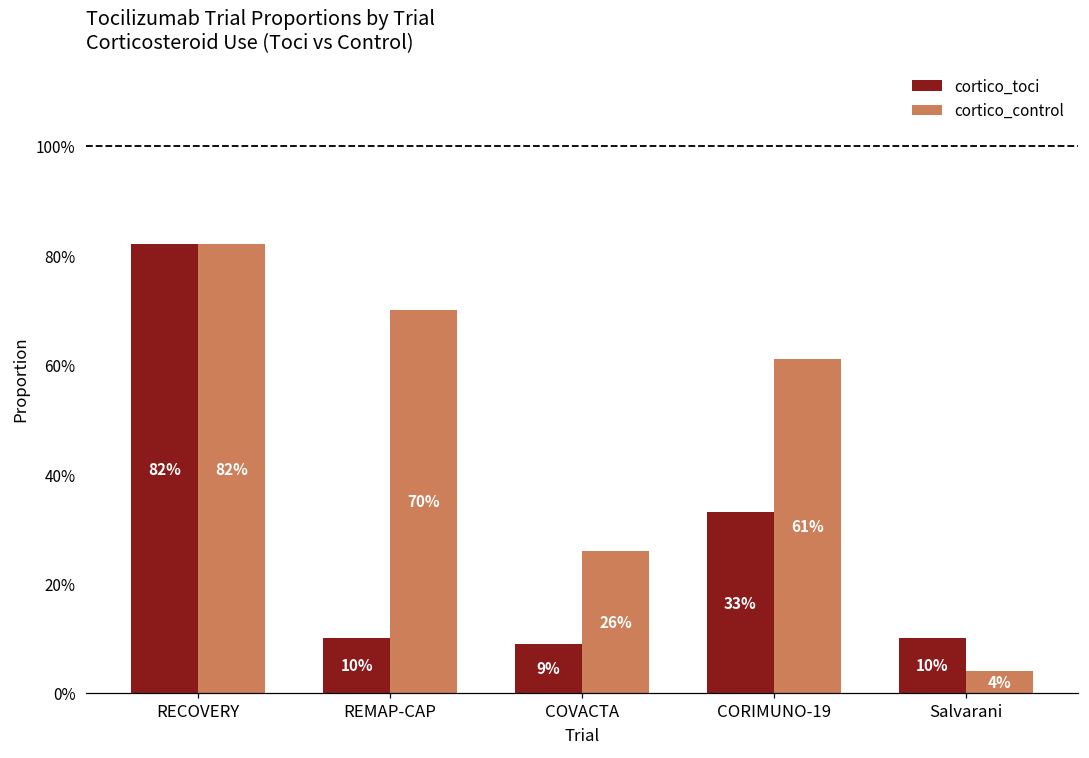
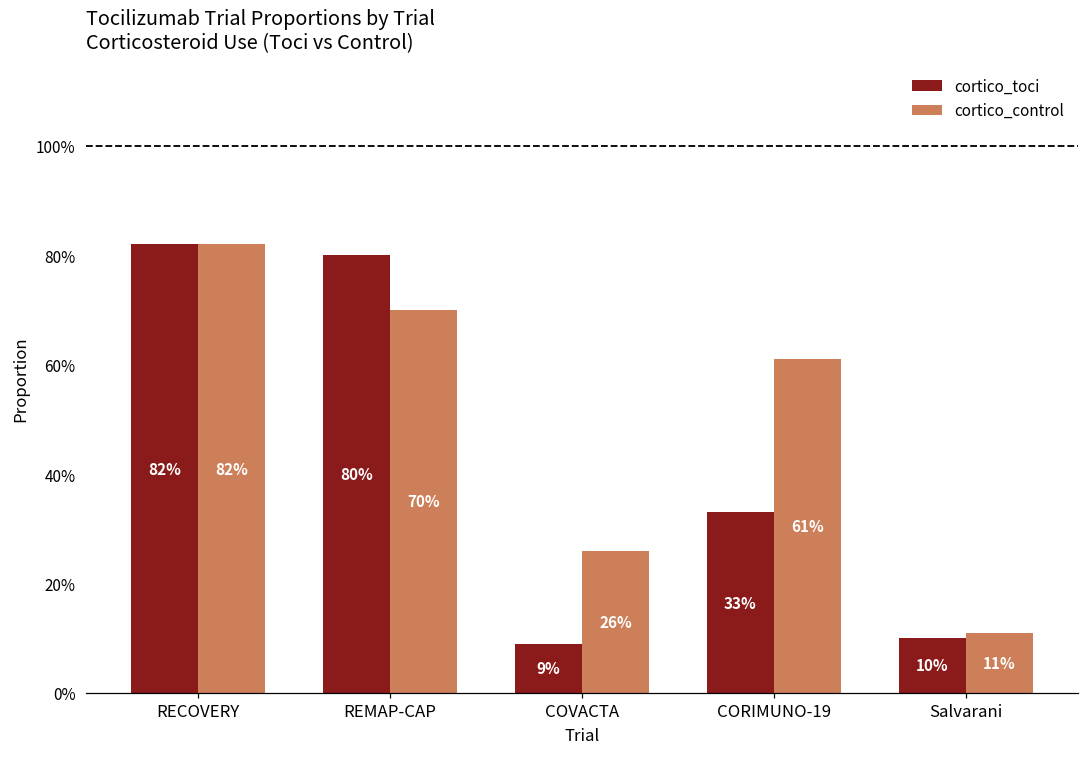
  {
    "cortico_toci": {
      "RECOVERY": "82%",
-     "REMAP-CAP": "10%",
+     "REMAP-CAP": "80%",
      "COVACTA": "9%",
      "CORIMUNO-19": "33%",
      "Salvarani": "10%"
    },
    "cortico_control": {
      "RECOVERY": "82%",
      "REMAP-CAP": "70%",
      "COVACTA": "26%",
      "CORIMUNO-19": "61%",
-     "Salvarani": "4%"
+     "Salvarani": "11%"
    }
  }
